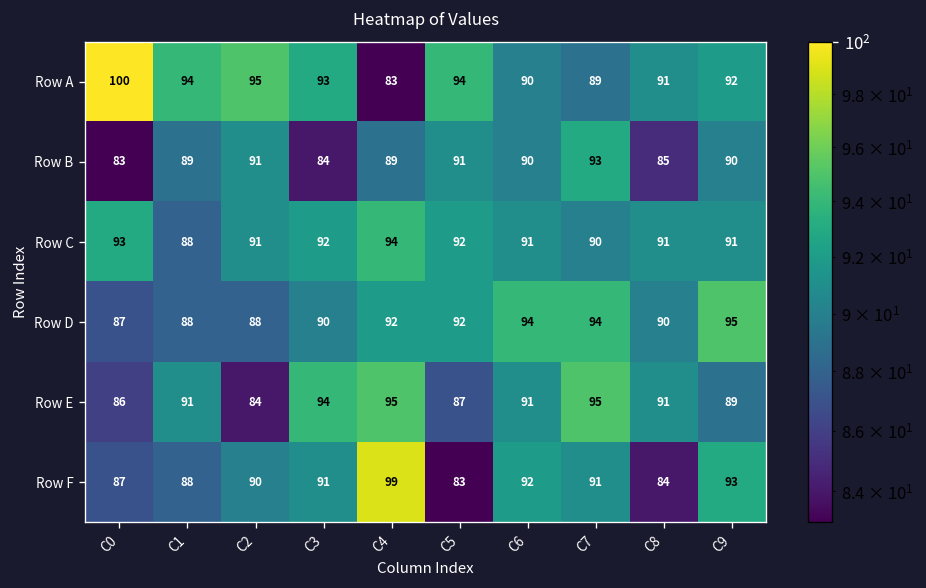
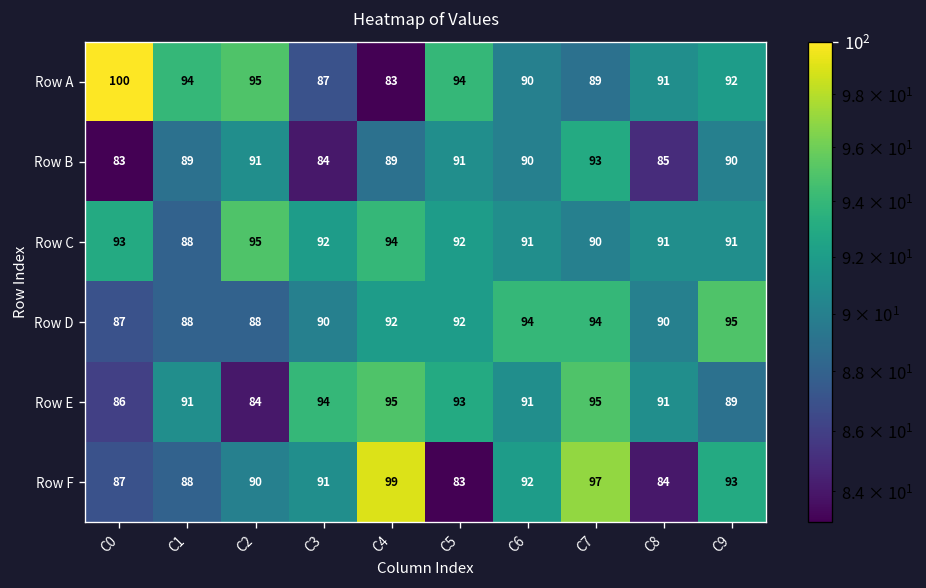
  {
    "Row A": {
      "C0": 100,
      "C1": 94,
      "C2": 95,
-     "C3": 93,
+     "C3": 87,
      "C4": 83,
      "C5": 94,
      "C6": 90,
      "C7": 89,
      "C8": 91,
      "C9": 92
    },
    "Row B": {
      "C0": 83,
      "C1": 89,
      "C2": 91,
      "C3": 84,
      "C4": 89,
      "C5": 91,
      "C6": 90,
      "C7": 93,
      "C8": 85,
      "C9": 90
    },
    "Row C": {
      "C0": 93,
      "C1": 88,
-     "C2": 91,
+     "C2": 95,
      "C3": 92,
      "C4": 94,
      "C5": 92,
      "C6": 91,
      "C7": 90,
      "C8": 91,
      "C9": 91
    },
    "Row D": {
      "C0": 87,
      "C1": 88,
      "C2": 88,
      "C3": 90,
      "C4": 92,
      "C5": 92,
      "C6": 94,
      "C7": 94,
      "C8": 90,
      "C9": 95
    },
    "Row E": {
      "C0": 86,
      "C1": 91,
      "C2": 84,
      "C3": 94,
      "C4": 95,
-     "C5": 87,
+     "C5": 93,
      "C6": 91,
      "C7": 95,
      "C8": 91,
      "C9": 89
    },
    "Row F": {
      "C0": 87,
      "C1": 88,
      "C2": 90,
      "C3": 91,
      "C4": 99,
      "C5": 83,
      "C6": 92,
-     "C7": 91,
+     "C7": 97,
      "C8": 84,
      "C9": 93
    }
  }
